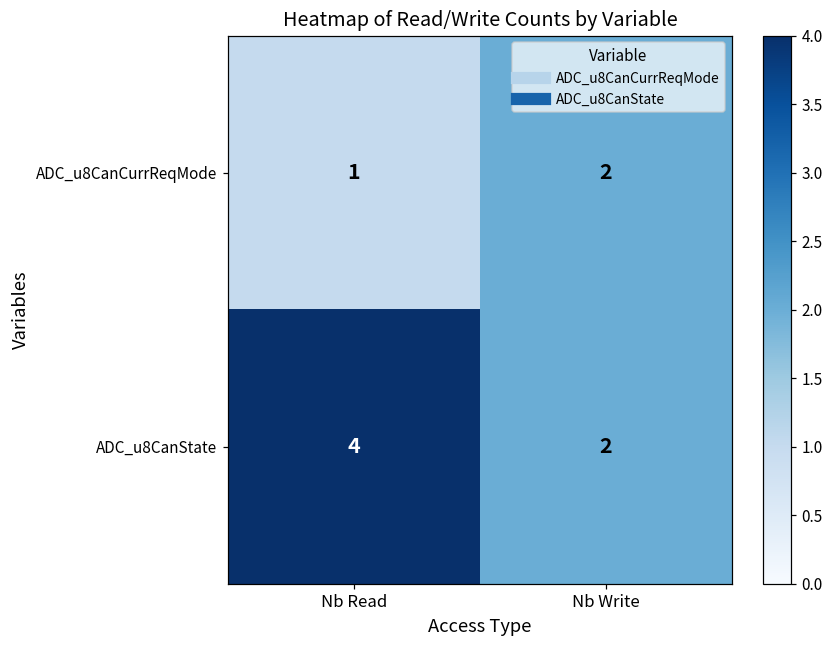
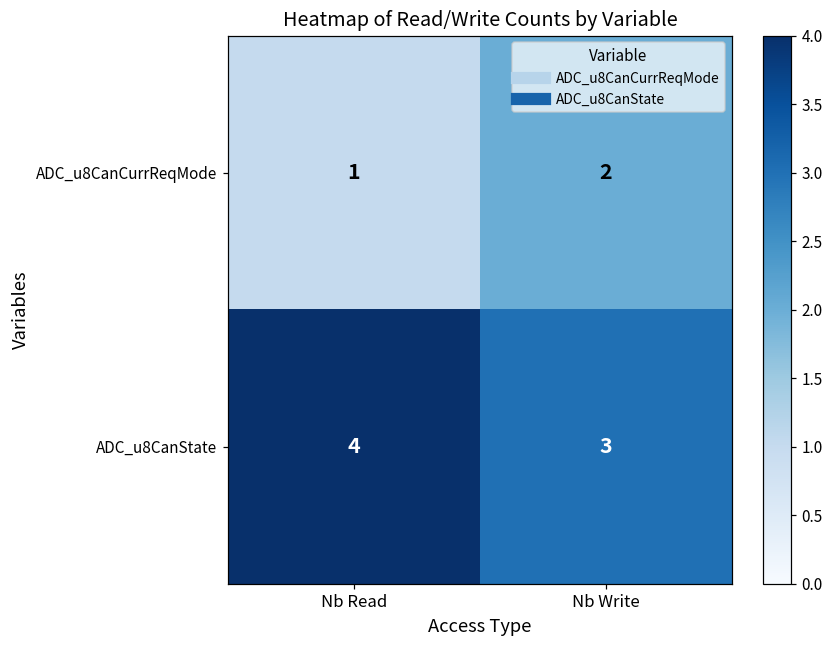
  {
    "ADC_u8CanCurrReqMode": {
      "Nb Read": 1,
      "Nb Write": 2
    },
    "ADC_u8CanState": {
      "Nb Read": 4,
-     "Nb Write": 2
+     "Nb Write": 3
    }
  }
